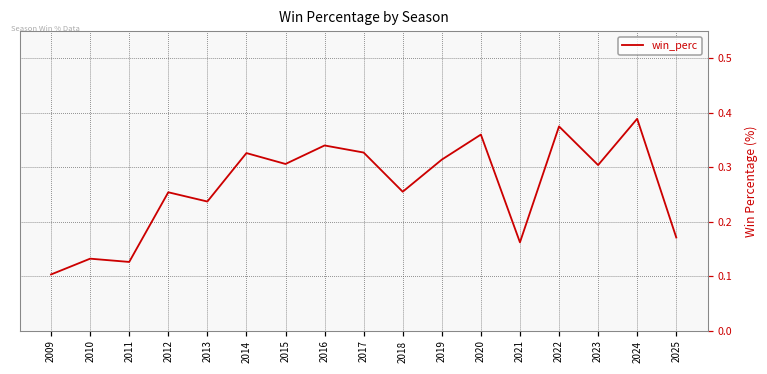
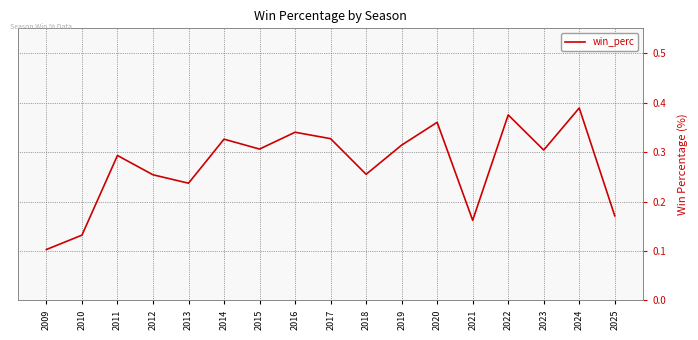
  {
    "2009": 0.10,
    "2010": 0.13,
-   "2011": 0.13,
+   "2011": 0.29,
    "2012": 0.25,
    "2013": 0.24,
    "2014": 0.33,
    "2015": 0.31,
    "2016": 0.34,
    "2017": 0.33,
    "2018": 0.26,
    "2019": 0.31,
    "2020": 0.36,
    "2021": 0.16,
    "2022": 0.38,
    "2023": 0.30,
    "2024": 0.39,
    "2025": 0.17
  }
